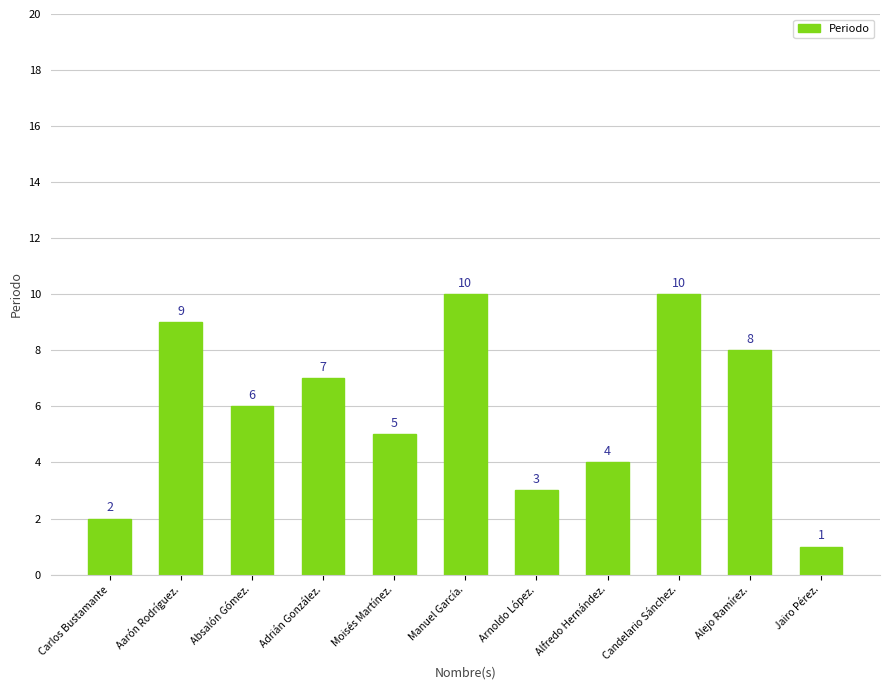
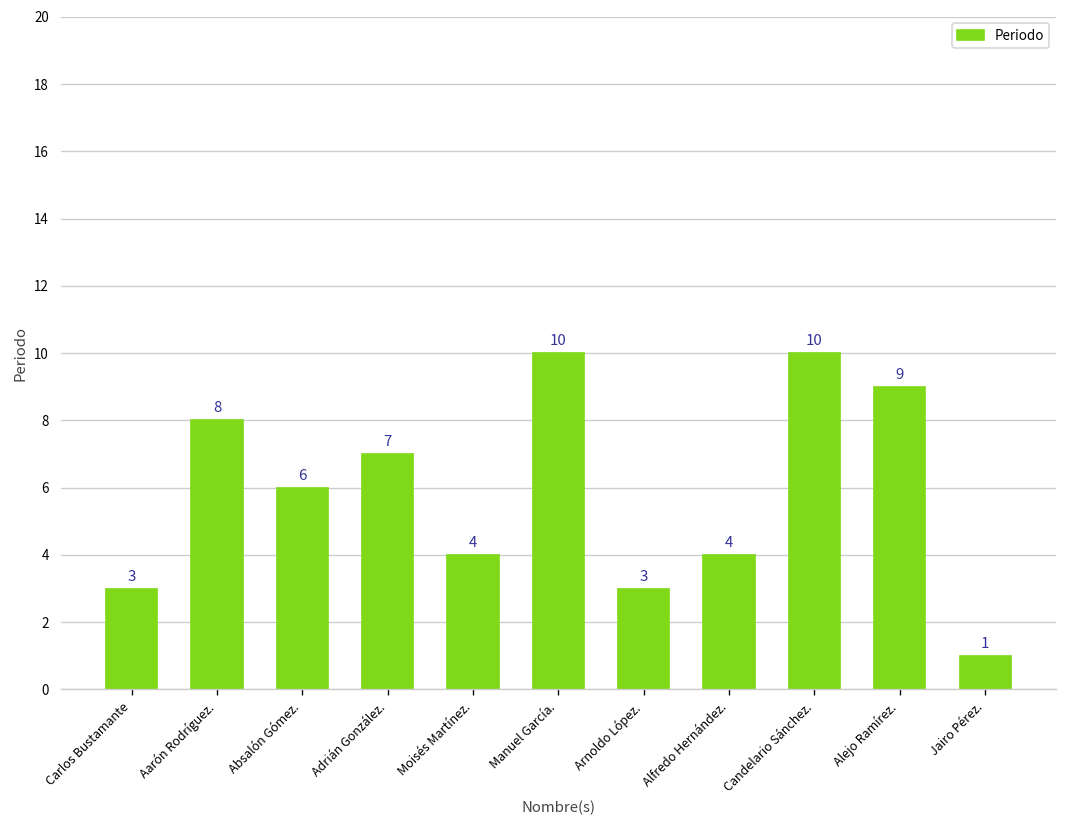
  {
-   "Carlos Bustamante": 2,
-   "Aarón Rodríguez.": 9,
+   "Carlos Bustamante": 3,
+   "Aarón Rodríguez.": 8,
    "Absalón Gómez.": 6,
    "Adrián González.": 7,
-   "Moisés Martínez.": 5,
+   "Moisés Martínez.": 4,
    "Manuel García.": 10,
    "Arnoldo López.": 3,
    "Alfredo Hernández.": 4,
    "Candelario Sánchez.": 10,
-   "Alejo Ramírez.": 8,
+   "Alejo Ramírez.": 9,
    "Jairo Pérez.": 1
  }
